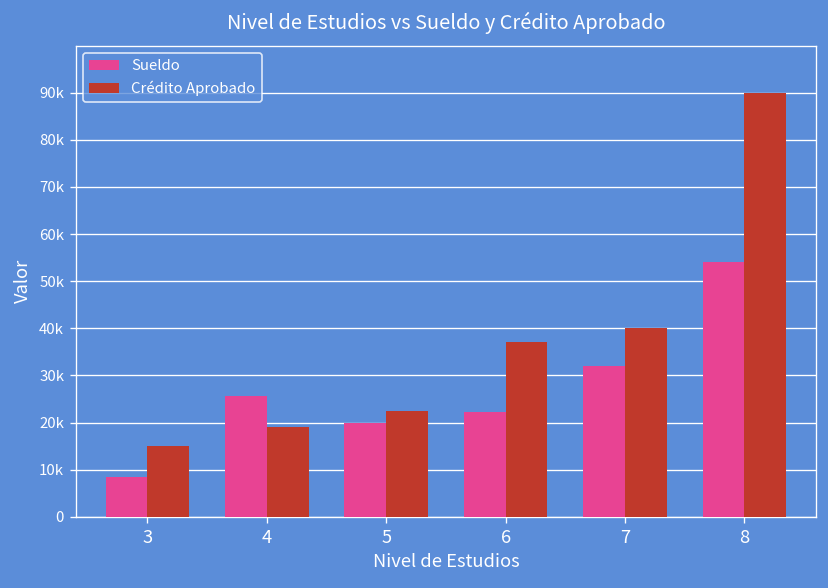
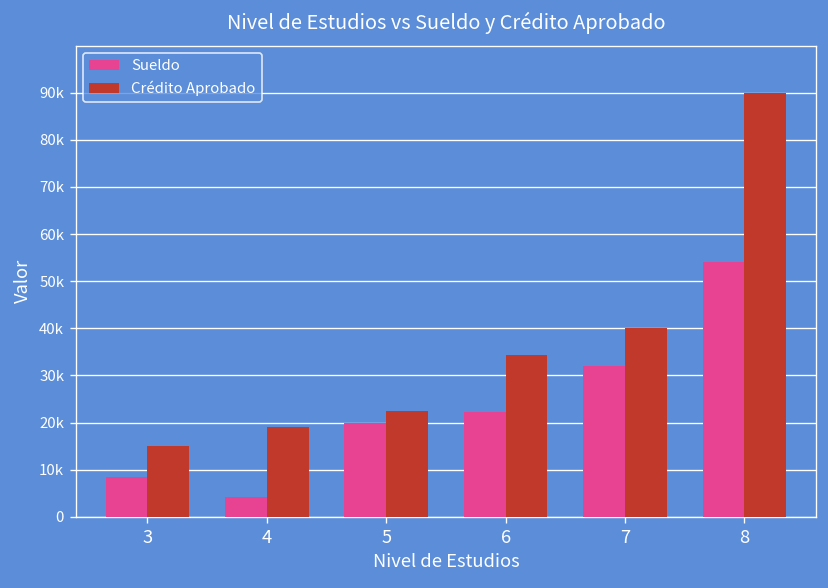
  {
    "Sueldo": {
      "3": 9000,
-     "4": 26000,
+     "4": 4000,
      "5": 20000,
      "6": 22000,
      "7": 32000,
      "8": 54000
    },
    "Crédito Aprobado": {
      "3": 15000,
      "4": 19000,
      "5": 23000,
-     "6": 37000,
+     "6": 34000,
      "7": 40000,
      "8": 90000
    }
  }
